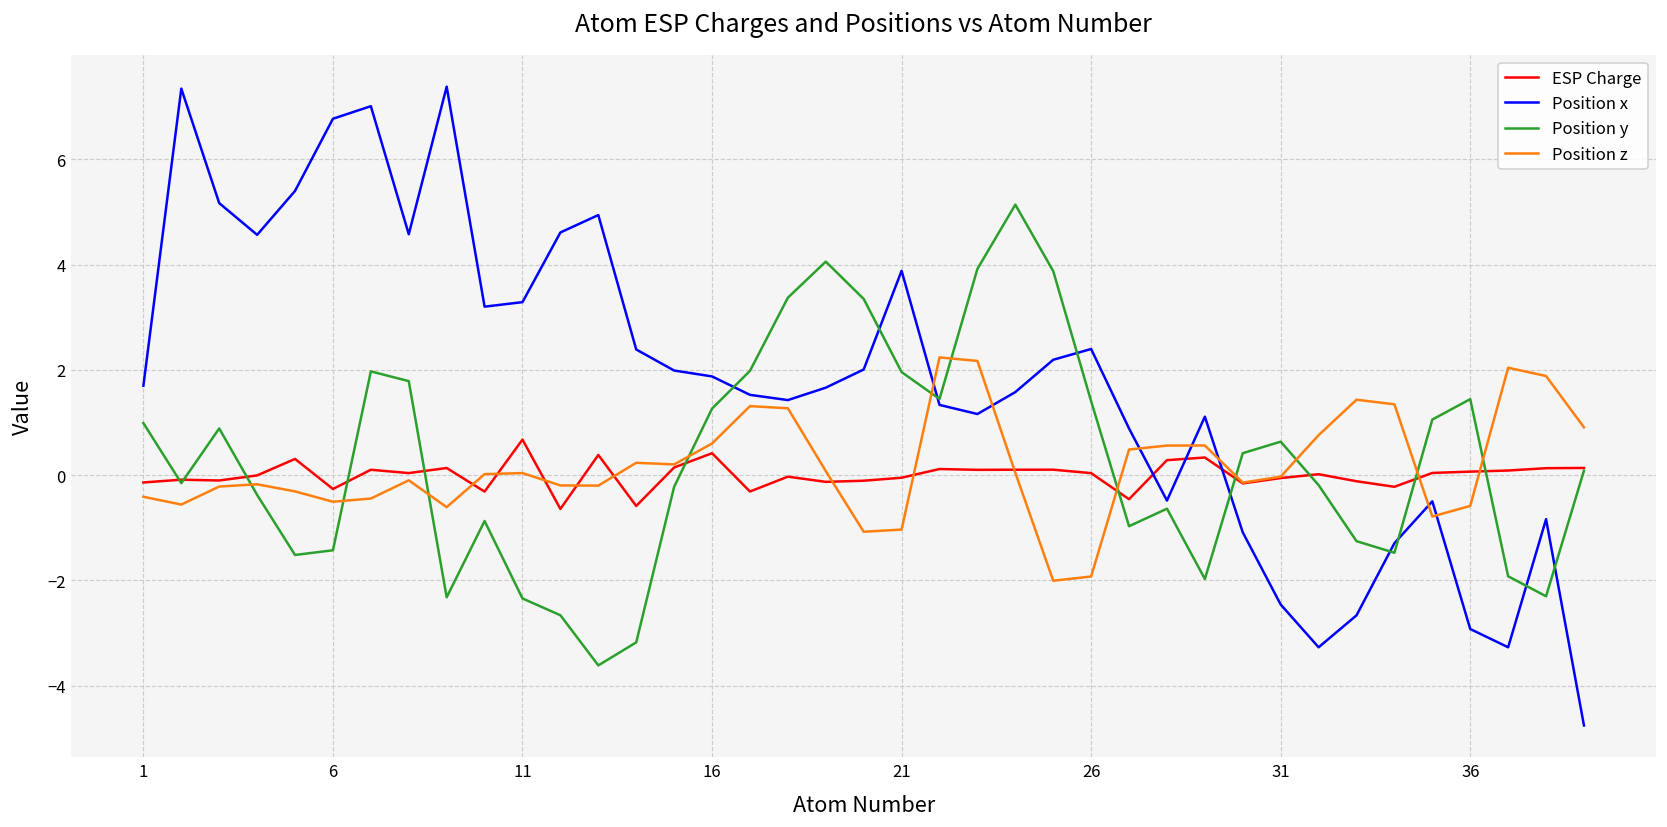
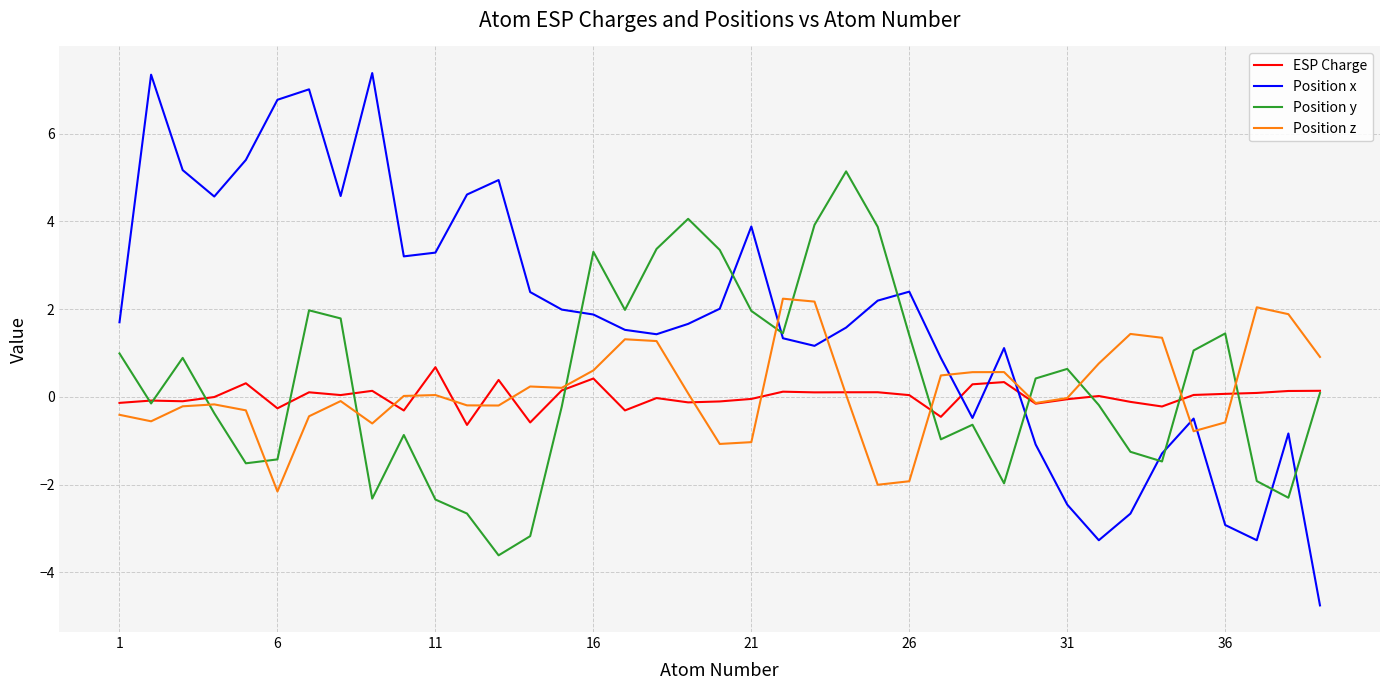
  {
    "ESP Charge": {
      "1": -0.1,
      "6": -0.3,
      "11": 0.7,
      "16": 0.4,
      "21": 0.0,
      "26": 0.0,
      "36": 0.1
    },
    "Position x": {
      "1": 1.7,
      "6": 6.8,
      "11": 3.3,
      "16": 1.9,
      "21": 3.9,
      "26": 2.4,
      "31": -2.5,
      "36": -2.9
    },
    "Position y": {
      "1": 1.0,
      "6": -1.4,
      "11": -2.3,
-     "16": 1.3,
+     "16": 3.3,
      "21": 2.0,
      "26": 1.4,
      "31": 0.6,
      "36": 1.4
    },
    "Position z": {
      "1": -0.4,
-     "6": -0.5,
+     "6": -2.2,
      "11": 0.0,
      "16": 0.6,
      "21": -1.0,
      "26": -1.9,
      "36": -0.6
    }
  }
